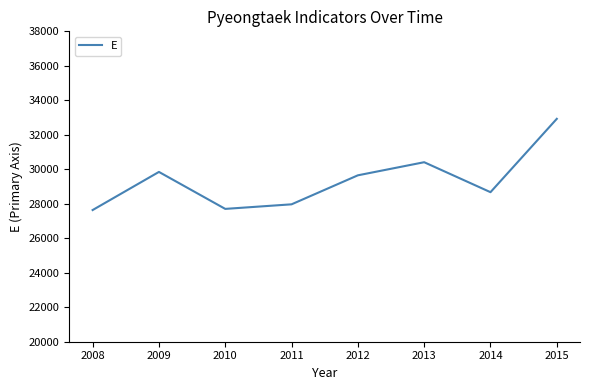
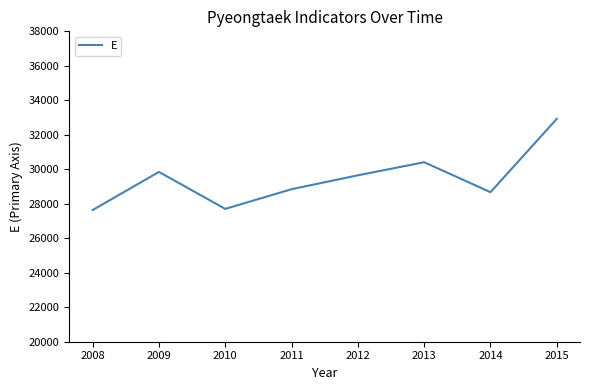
  {
    "2008": 27600,
    "2009": 29800,
    "2010": 27700,
-   "2011": 28000,
+   "2011": 28800,
    "2012": 29700,
    "2013": 30400,
    "2014": 28700,
    "2015": 32900
  }
